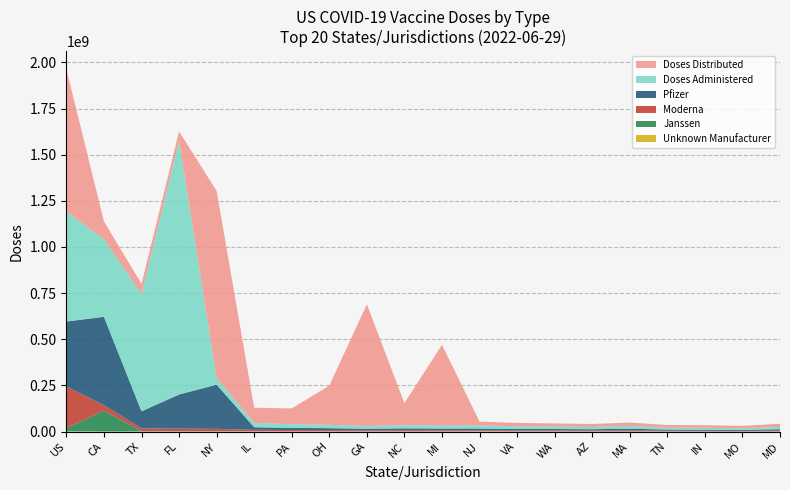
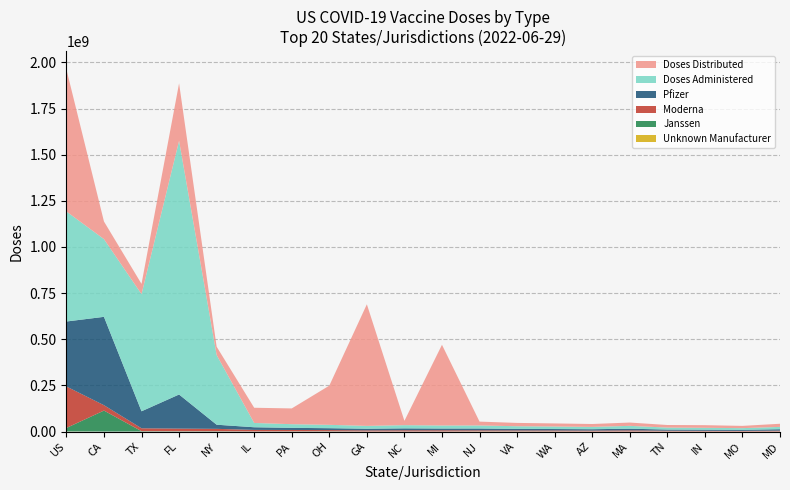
  {
    "Janssen": {
      "US": 20000000,
      "CA": 110000000
    },
    "Moderna": {
      "US": 220000000,
      "CA": 30000000,
      "TX": 20000000,
      "FL": 10000000
    },
    "Pfizer": {
      "US": 350000000,
      "CA": 480000000,
      "TX": 90000000,
      "FL": 180000000,
-     "NY": 240000000,
+     "NY": 20000000,
      "IL": 10000000
    },
    "Doses Administered": {
      "US": 600000000,
      "CA": 420000000,
      "TX": 630000000,
      "FL": 1370000000,
-     "NY": 40000000,
+     "NY": 380000000,
      "IL": 20000000,
      "PA": 20000000,
      "OH": 20000000,
      "GA": 20000000,
      "NC": 20000000,
      "MI": 20000000,
      "NJ": 20000000,
      "VA": 10000000,
      "MA": 20000000
    },
    "Doses Distributed": {
      "US": 770000000,
      "CA": 100000000,
      "TX": 60000000,
-     "FL": 50000000,
-     "NY": 1010000000,
+     "FL": 310000000,
+     "NY": 50000000,
      "IL": 80000000,
      "PA": 90000000,
      "OH": 210000000,
      "GA": 660000000,
-     "NC": 120000000,
+     "NC": 20000000,
      "MI": 440000000,
      "NJ": 20000000,
      "VA": 20000000,
      "WA": 20000000,
      "AZ": 20000000,
      "MA": 20000000,
      "TN": 10000000,
      "IN": 10000000,
      "MD": 20000000
    }
  }
